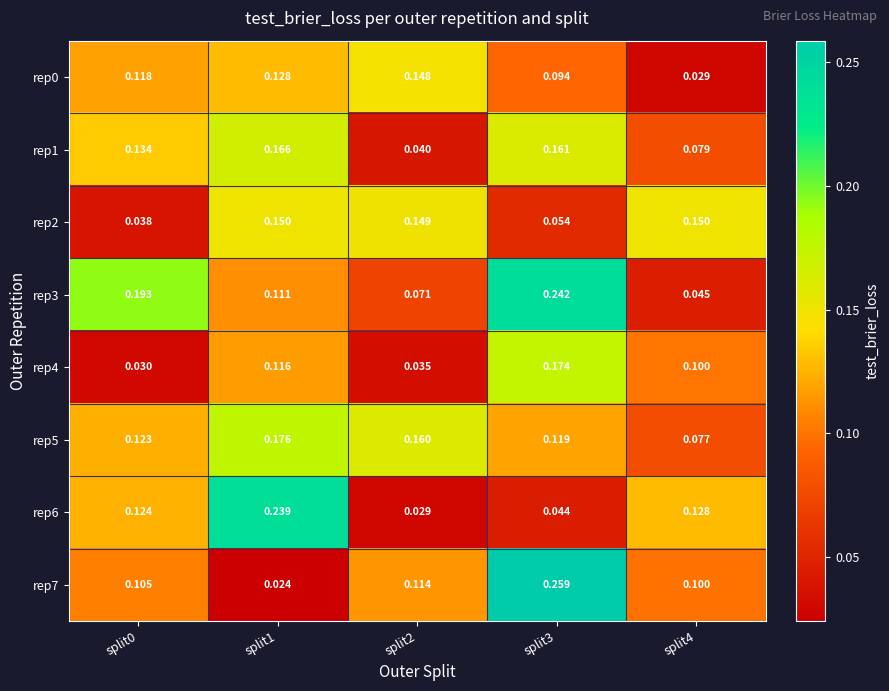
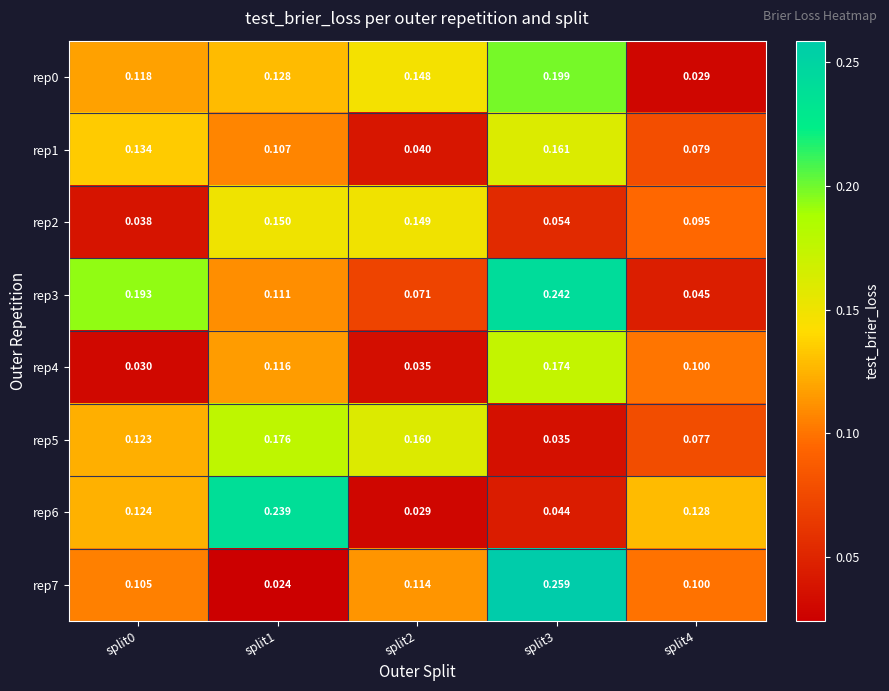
  {
    "rep0": {
      "split0": 0.118,
      "split1": 0.128,
      "split2": 0.148,
-     "split3": 0.094,
+     "split3": 0.199,
      "split4": 0.029
    },
    "rep1": {
      "split0": 0.134,
-     "split1": 0.166,
+     "split1": 0.107,
      "split2": 0.040,
      "split3": 0.161,
      "split4": 0.079
    },
    "rep2": {
      "split0": 0.038,
      "split1": 0.150,
      "split2": 0.149,
      "split3": 0.054,
-     "split4": 0.150
+     "split4": 0.095
    },
    "rep3": {
      "split0": 0.193,
      "split1": 0.111,
      "split2": 0.071,
      "split3": 0.242,
      "split4": 0.045
    },
    "rep4": {
      "split0": 0.030,
      "split1": 0.116,
      "split2": 0.035,
      "split3": 0.174,
      "split4": 0.100
    },
    "rep5": {
      "split0": 0.123,
      "split1": 0.176,
      "split2": 0.160,
-     "split3": 0.119,
+     "split3": 0.035,
      "split4": 0.077
    },
    "rep6": {
      "split0": 0.124,
      "split1": 0.239,
      "split2": 0.029,
      "split3": 0.044,
      "split4": 0.128
    },
    "rep7": {
      "split0": 0.105,
      "split1": 0.024,
      "split2": 0.114,
      "split3": 0.259,
      "split4": 0.100
    }
  }
